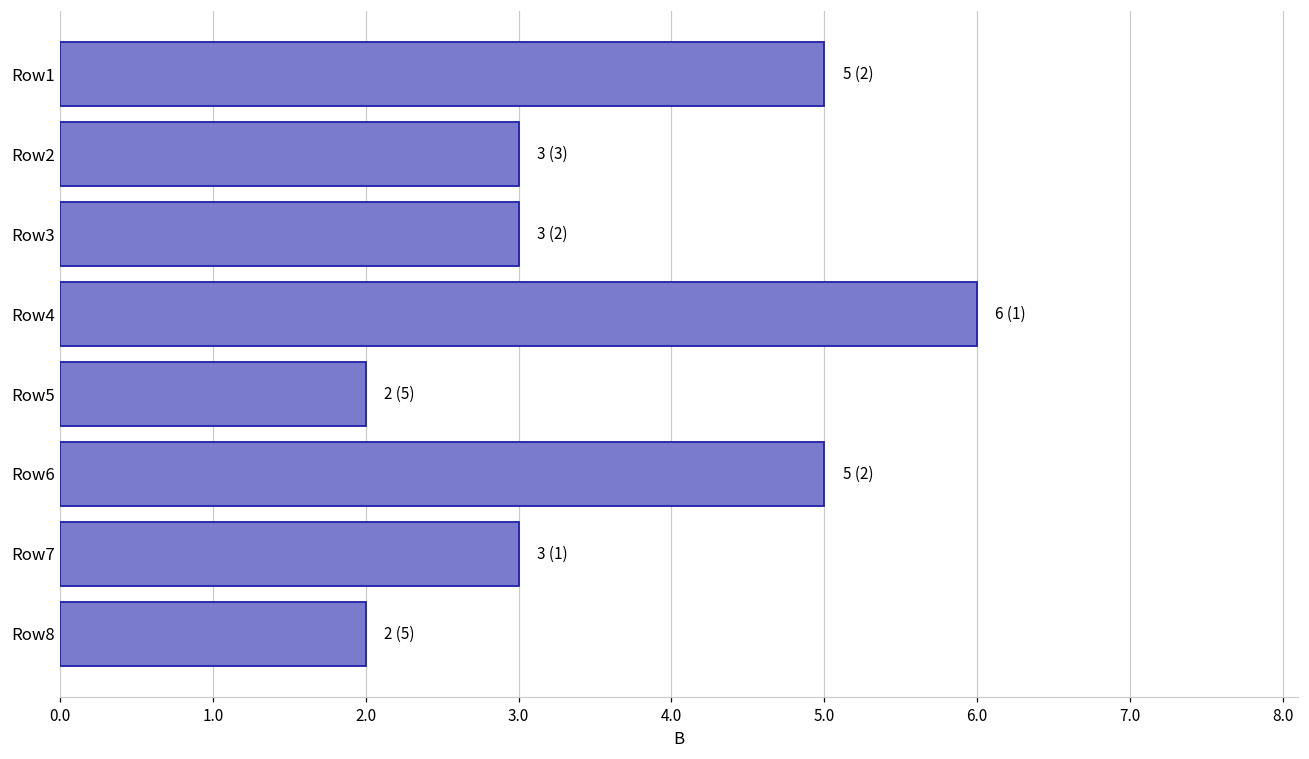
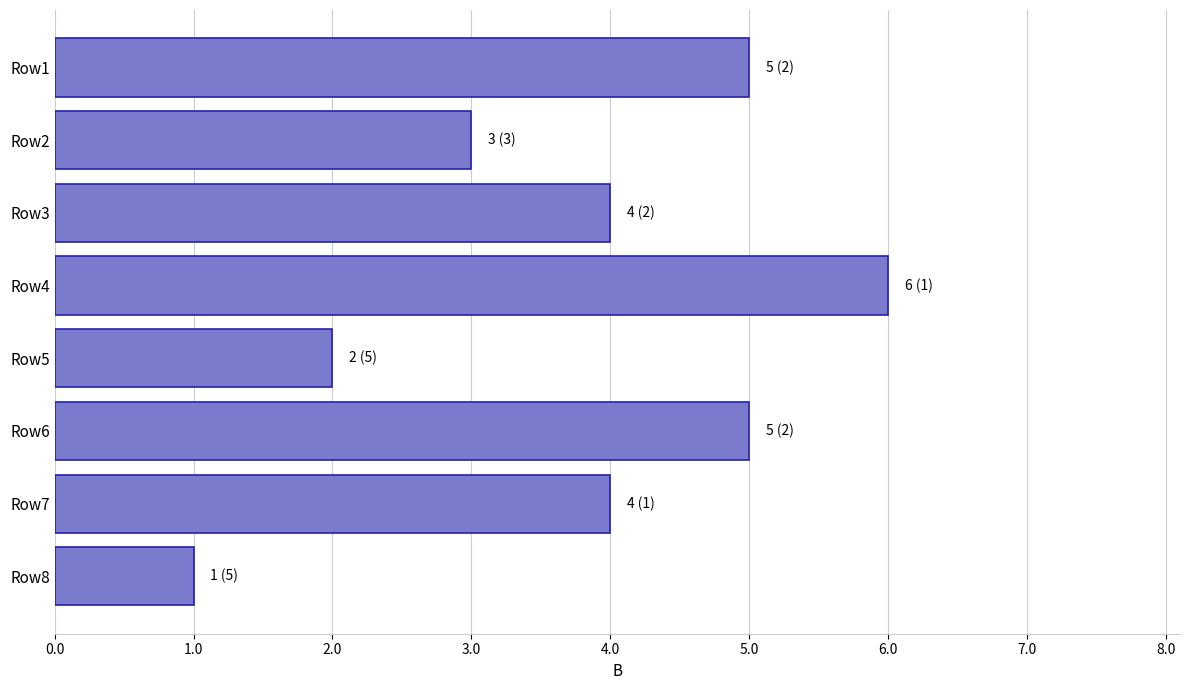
  {
    "Row1": 5,
    "Row2": 3,
-   "Row3": 3,
+   "Row3": 4,
    "Row4": 6,
    "Row5": 2,
    "Row6": 5,
-   "Row7": 3,
-   "Row8": 2
+   "Row7": 4,
+   "Row8": 1
  }
